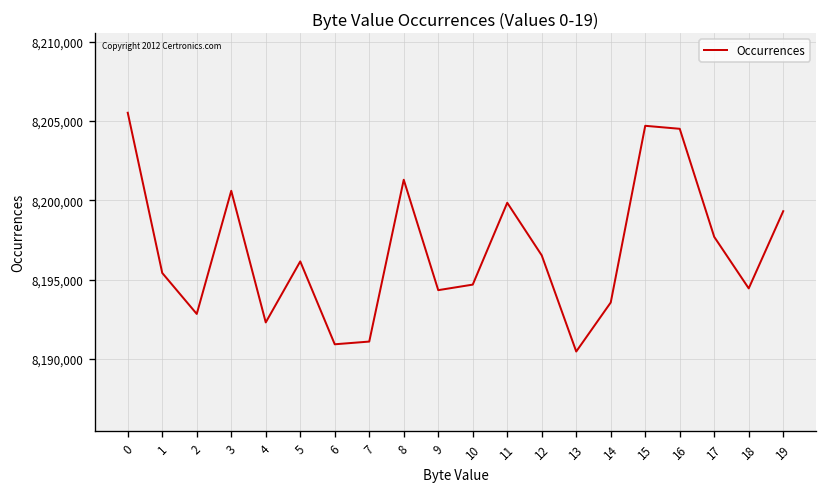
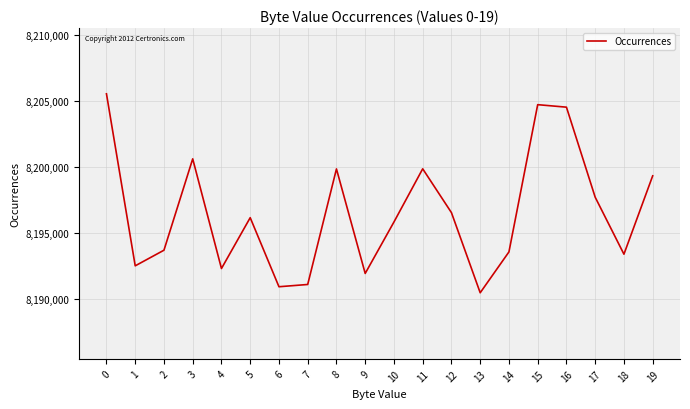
  {
    "0": "8,205,500",
-   "1": "8,195,400",
-   "2": "8,192,800",
+   "1": "8,192,500",
+   "2": "8,193,700",
    "3": "8,200,600",
    "4": "8,192,300",
    "5": "8,196,200",
    "6": "8,190,900",
    "7": "8,191,100",
-   "8": "8,201,300",
-   "9": "8,194,300",
-   "10": "8,194,700",
+   "8": "8,199,800",
+   "9": "8,191,900",
+   "10": "8,195,800",
    "11": "8,199,900",
    "12": "8,196,500",
    "13": "8,190,500",
    "14": "8,193,600",
    "15": "8,204,700",
    "16": "8,204,500",
    "17": "8,197,700",
-   "18": "8,194,500",
+   "18": "8,193,400",
    "19": "8,199,300"
  }
